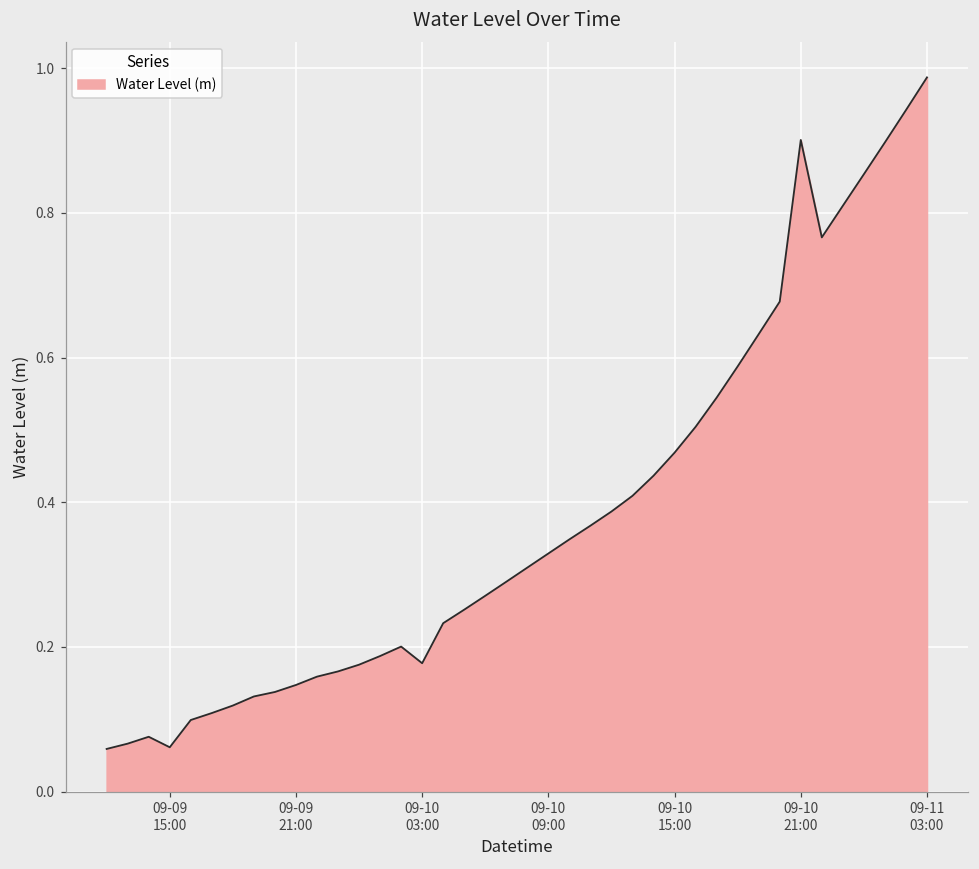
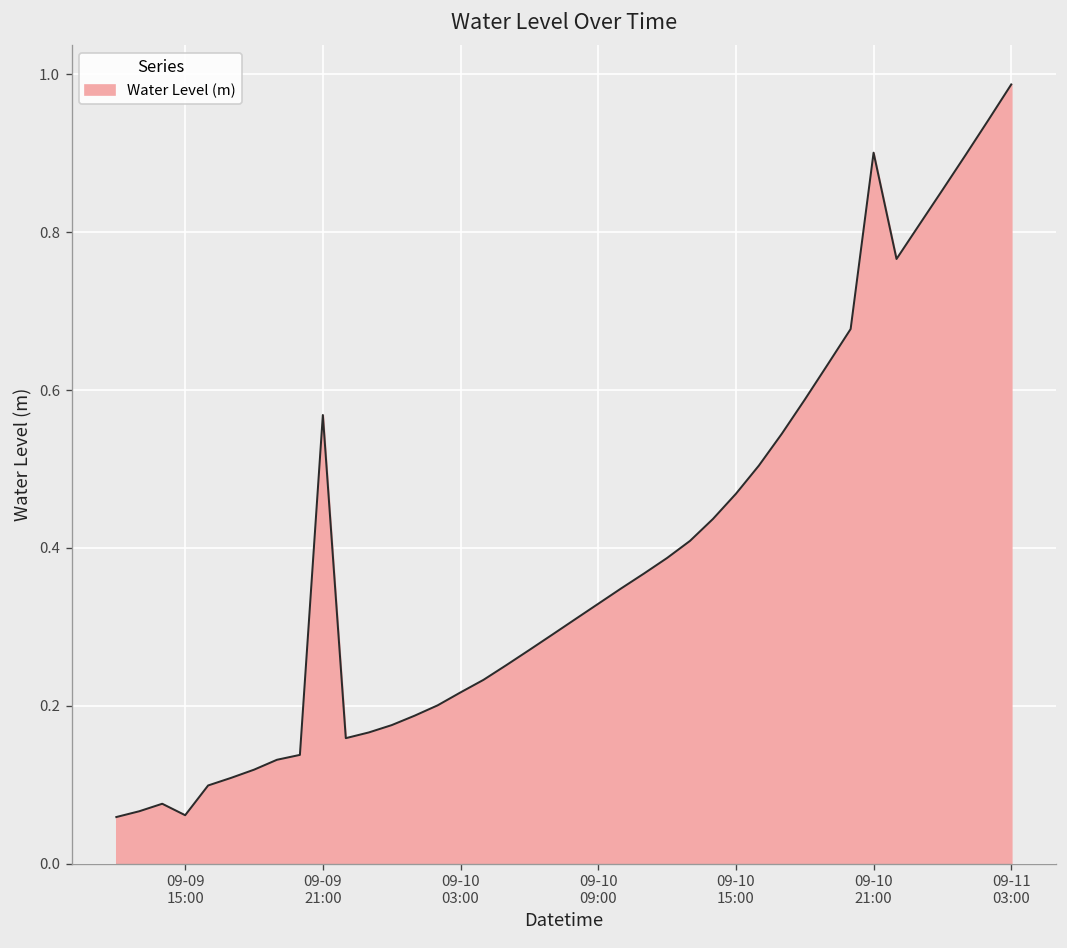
  {
    "09-09 15:00": 0.06,
-   "09-09 21:00": 0.15,
-   "09-10 03:00": 0.18,
+   "09-09 21:00": 0.57,
+   "09-10 03:00": 0.22,
    "09-10 09:00": 0.33,
    "09-10 15:00": 0.47,
    "09-10 21:00": 0.90,
    "09-11 03:00": 0.99
  }
